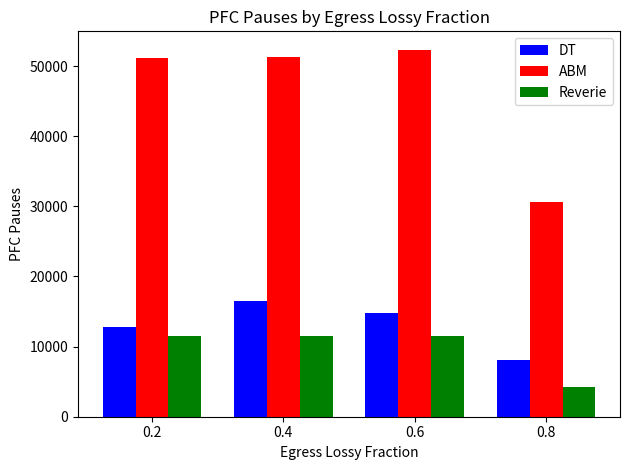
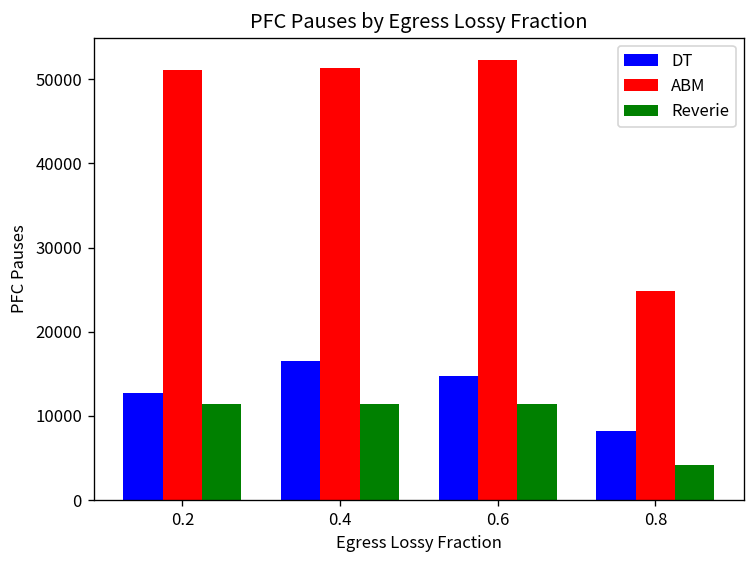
  {
    "DT": {
      "0.2": 13000,
      "0.4": 17000,
      "0.6": 15000,
      "0.8": 8000
    },
    "ABM": {
      "0.2": 51000,
      "0.4": 51000,
      "0.6": 52000,
-     "0.8": 31000
+     "0.8": 25000
    },
    "Reverie": {
      "0.2": 11000,
      "0.4": 11000,
      "0.6": 11000,
      "0.8": 4000
    }
  }
